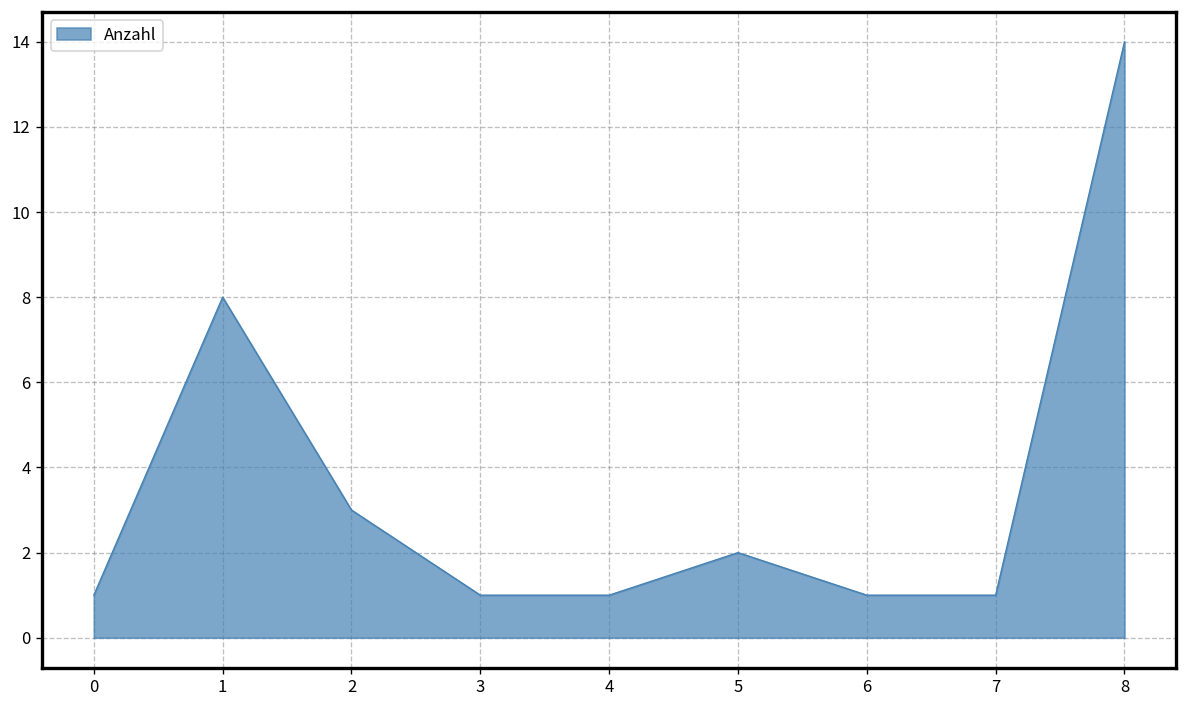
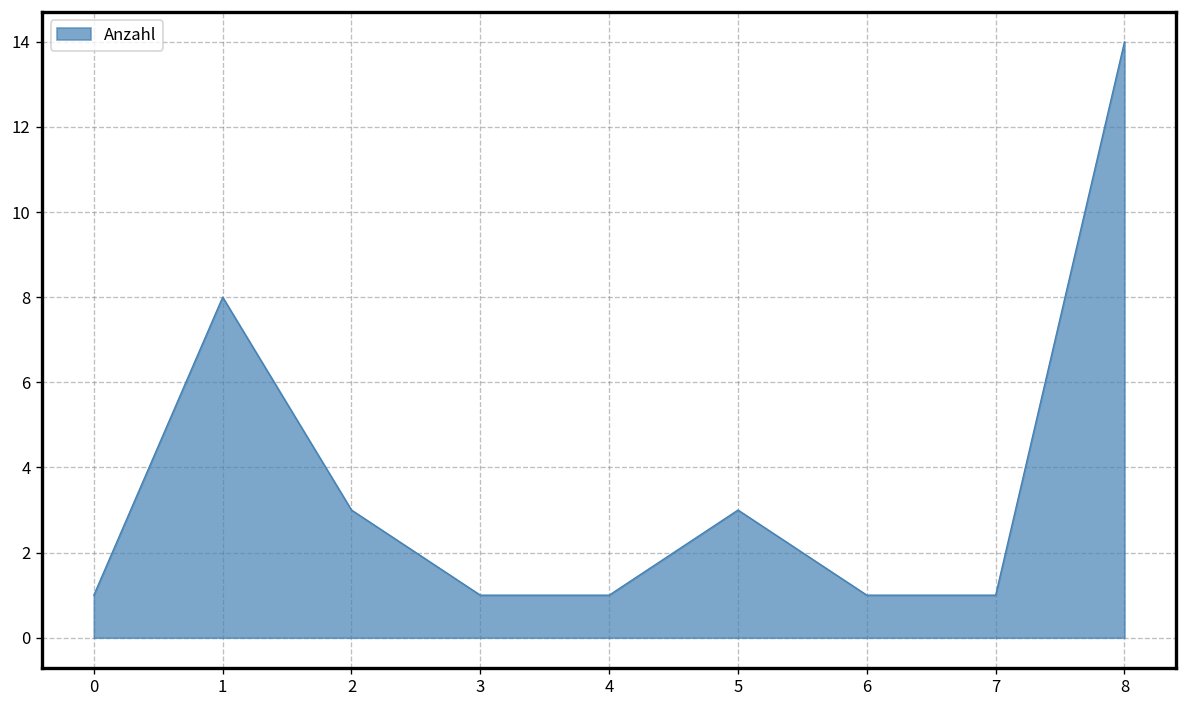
  {
    "0": 1,
    "1": 8,
    "2": 3,
    "3": 1,
    "4": 1,
-   "5": 2,
+   "5": 3,
    "6": 1,
    "7": 1,
    "8": 14
  }
